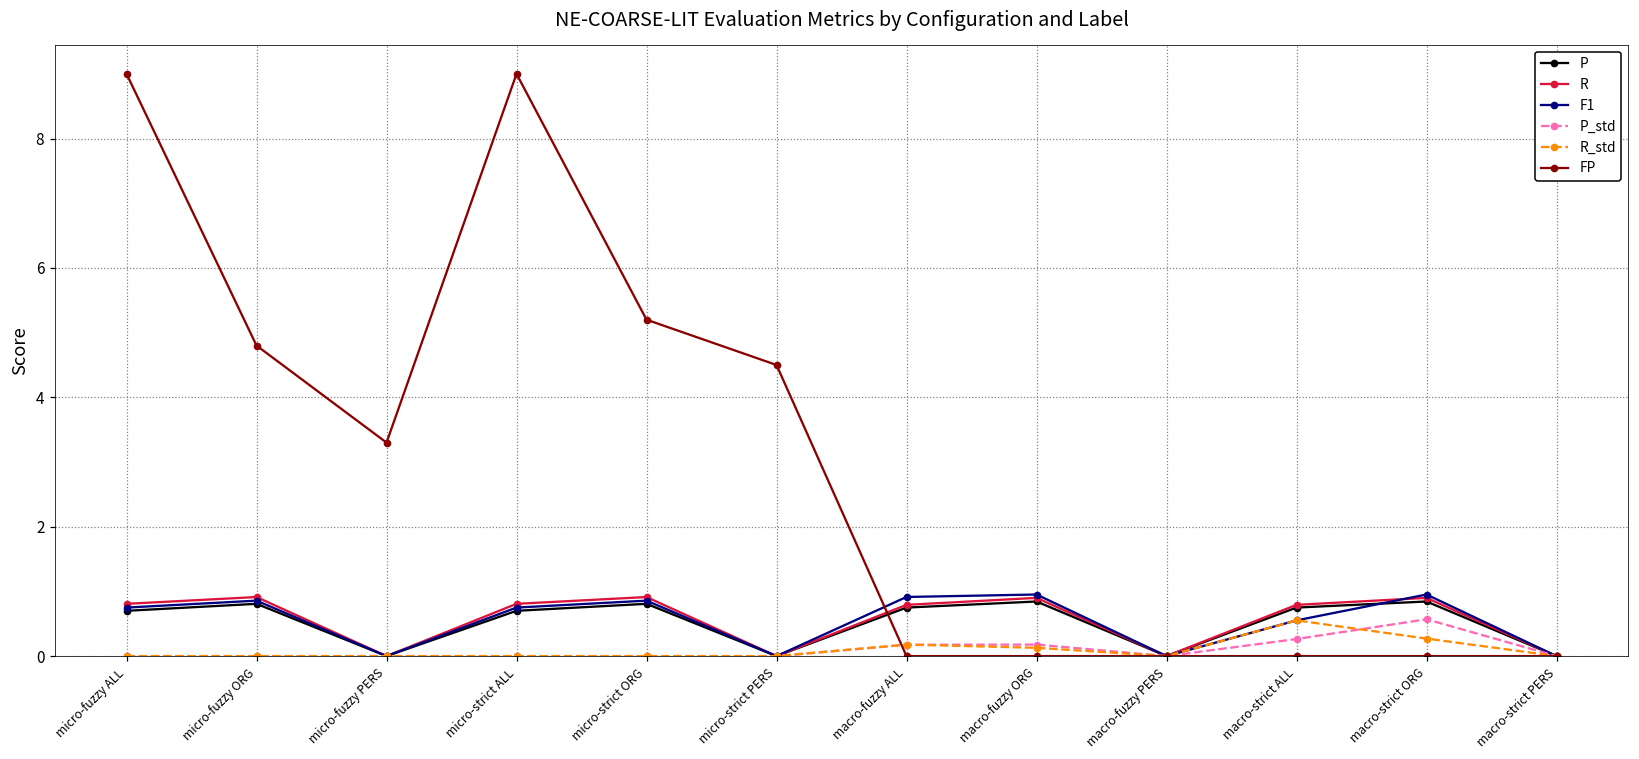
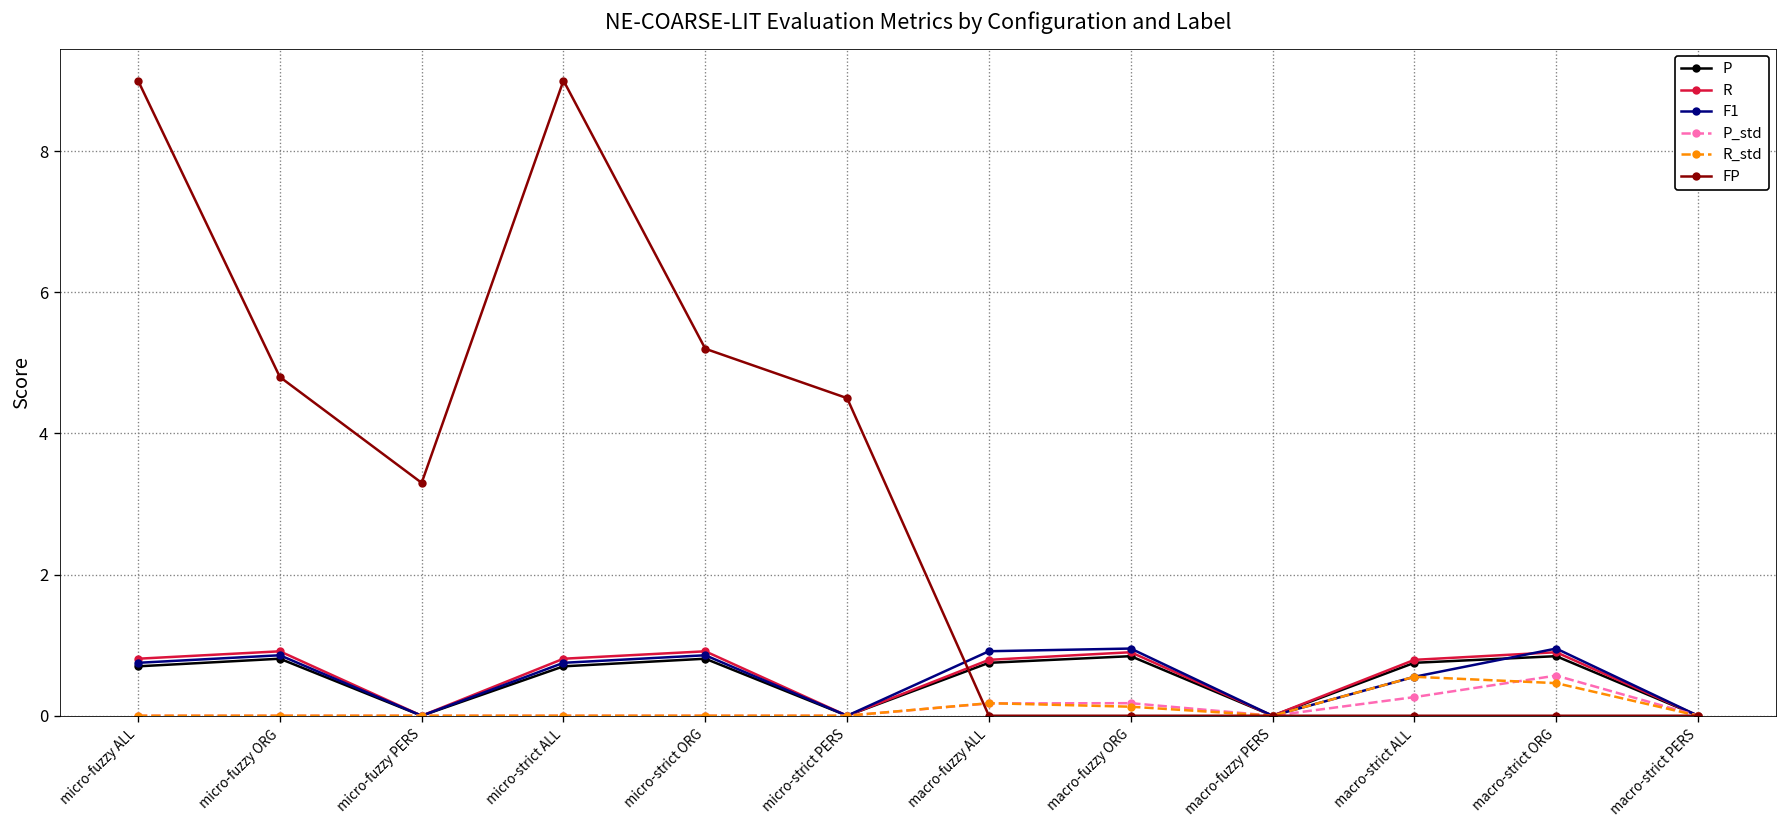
  {
    "P": {
      "micro-fuzzy ALL": 0.7,
      "micro-fuzzy ORG": 0.8,
      "micro-strict ALL": 0.7,
      "micro-strict ORG": 0.8,
      "macro-fuzzy ORG": 0.8,
      "macro-strict ORG": 0.8
    },
    "R": {
      "micro-fuzzy ALL": 0.8,
      "micro-fuzzy ORG": 0.9,
      "micro-strict ALL": 0.8,
      "micro-strict ORG": 0.9,
      "macro-fuzzy ORG": 0.9,
      "macro-strict ORG": 0.9
    },
    "F1": {
      "micro-fuzzy ALL": 0.8,
      "micro-fuzzy ORG": 0.9,
      "micro-strict ALL": 0.8,
      "micro-strict ORG": 0.9,
      "macro-fuzzy ALL": 0.9,
      "macro-fuzzy ORG": 1.0,
      "macro-strict ORG": 1.0
    },
    "P_std": {
      "macro-fuzzy ORG": 0.2,
      "macro-strict ALL": 0.3,
      "macro-strict ORG": 0.6
    },
    "R_std": {
      "macro-fuzzy ORG": 0.1,
-     "macro-strict ORG": 0.3
+     "macro-strict ORG": 0.5
    },
    "FP": {
      "micro-fuzzy ALL": 9.0,
      "micro-fuzzy ORG": 4.8,
      "micro-fuzzy PERS": 3.3,
      "micro-strict ALL": 9.0,
      "micro-strict ORG": 5.2,
      "micro-strict PERS": 4.5,
      "macro-fuzzy ALL": 0.0,
      "macro-fuzzy ORG": 0.0,
      "macro-strict ALL": 0.0,
      "macro-strict ORG": 0.0
    }
  }
